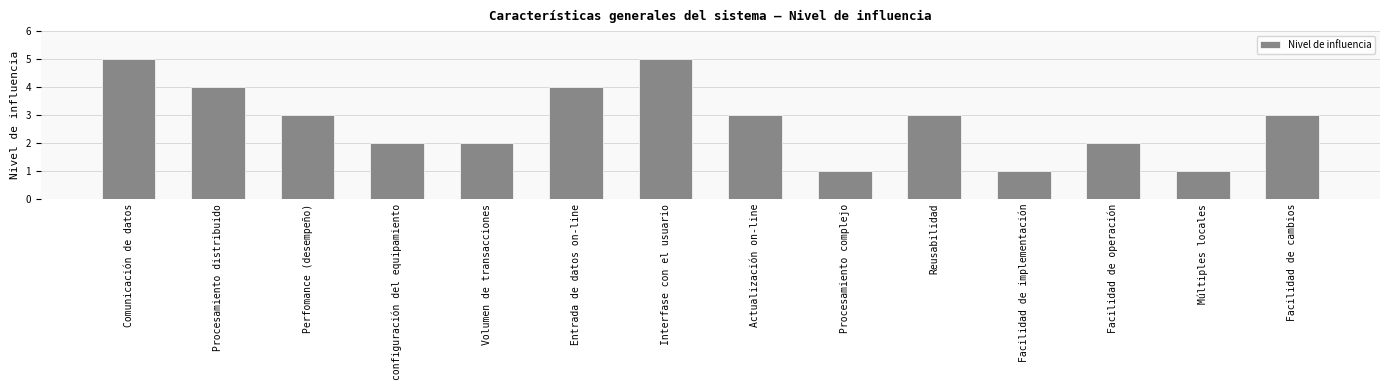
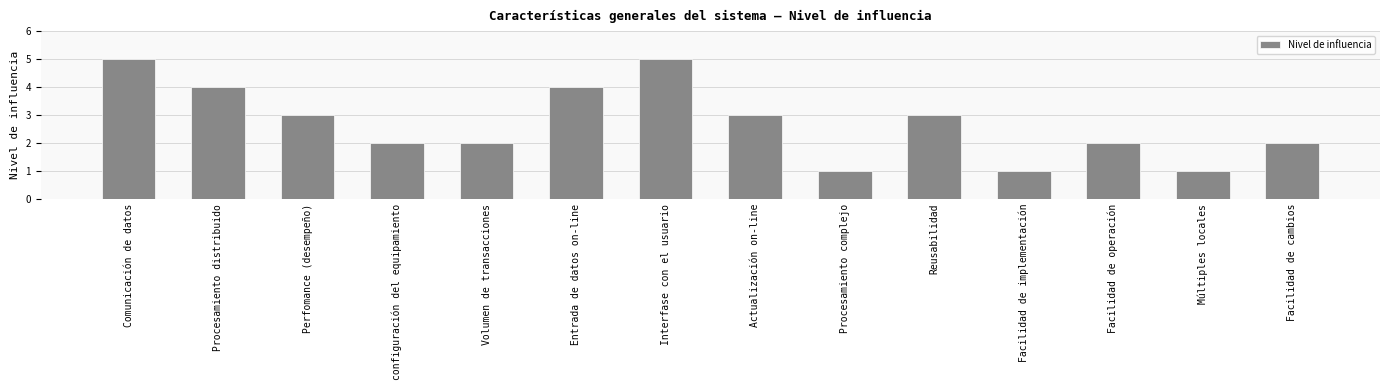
  {
    "Comunicación de datos": 5,
    "Procesamiento distribuido": 4,
    "Perfomance (desempeño)": 3,
    "configuración del equipamiento": 2,
    "Volumen de transacciones": 2,
    "Entrada de datos on-line": 4,
    "Interfase con el usuario": 5,
    "Actualización on-line": 3,
    "Procesamiento complejo": 1,
    "Reusabilidad": 3,
    "Facilidad de implementación": 1,
    "Facilidad de operación": 2,
    "Múltiples locales": 1,
-   "Facilidad de cambios": 3
+   "Facilidad de cambios": 2
  }
